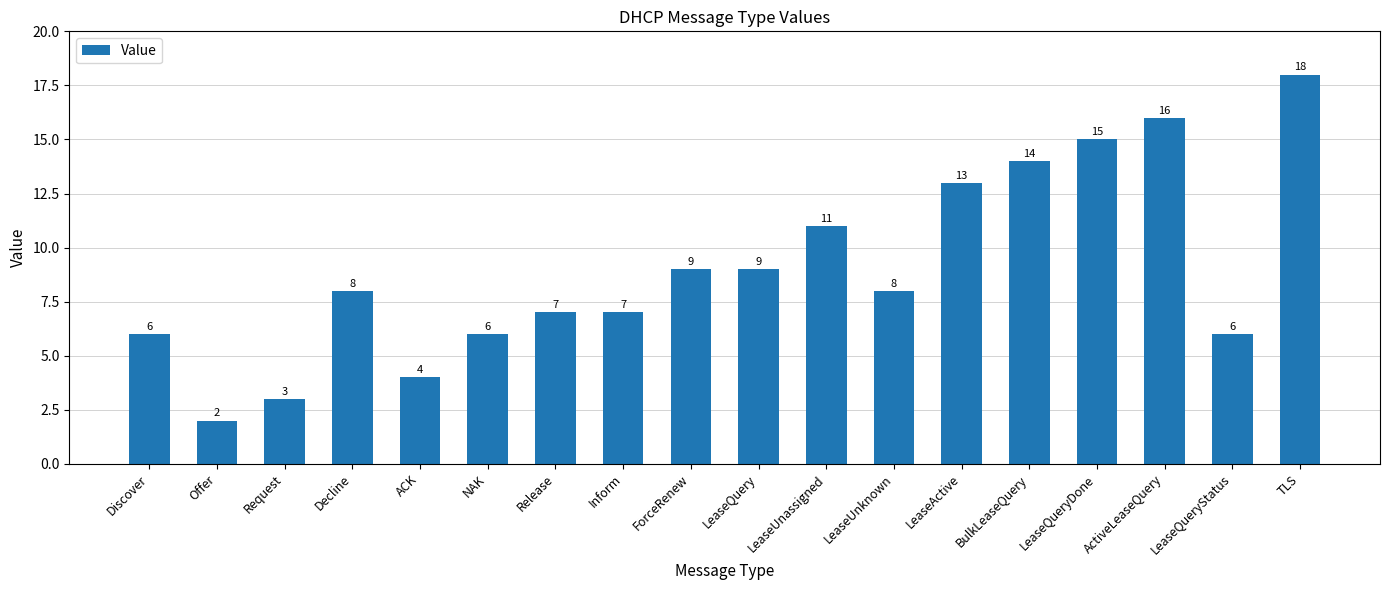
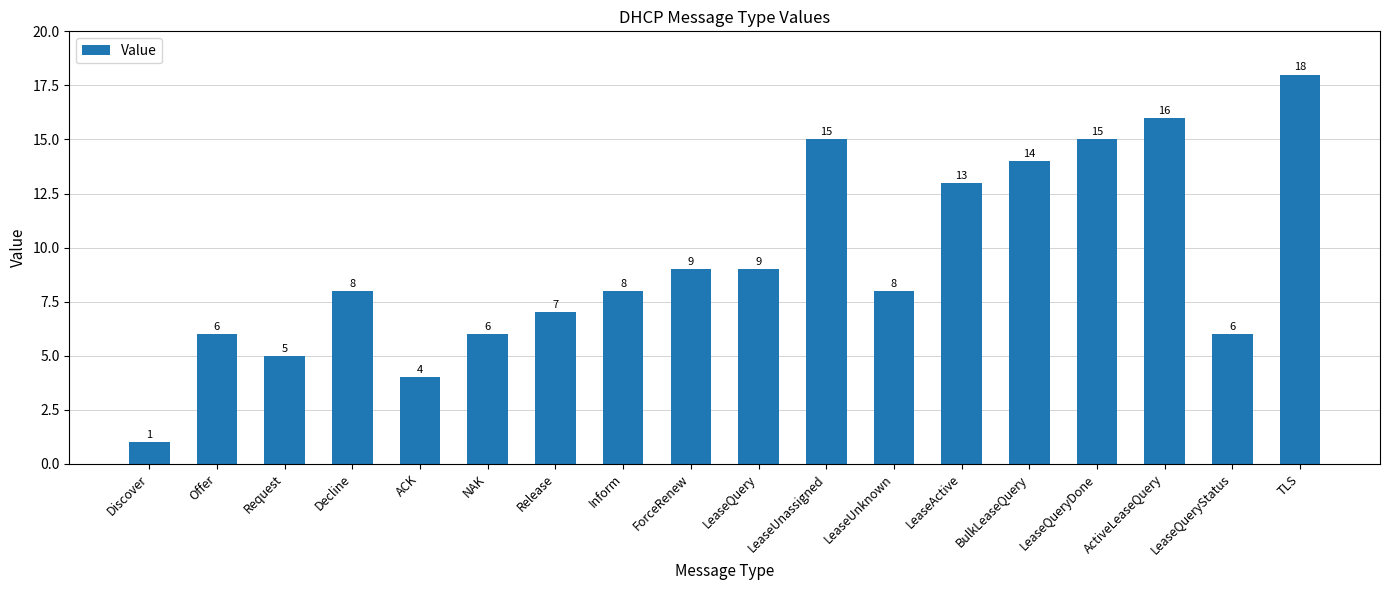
  {
-   "Discover": 6,
-   "Offer": 2,
-   "Request": 3,
+   "Discover": 1,
+   "Offer": 6,
+   "Request": 5,
    "Decline": 8,
    "ACK": 4,
    "NAK": 6,
    "Release": 7,
-   "Inform": 7,
+   "Inform": 8,
    "ForceRenew": 9,
    "LeaseQuery": 9,
-   "LeaseUnassigned": 11,
+   "LeaseUnassigned": 15,
    "LeaseUnknown": 8,
    "LeaseActive": 13,
    "BulkLeaseQuery": 14,
    "LeaseQueryDone": 15,
    "ActiveLeaseQuery": 16,
    "LeaseQueryStatus": 6,
    "TLS": 18
  }
